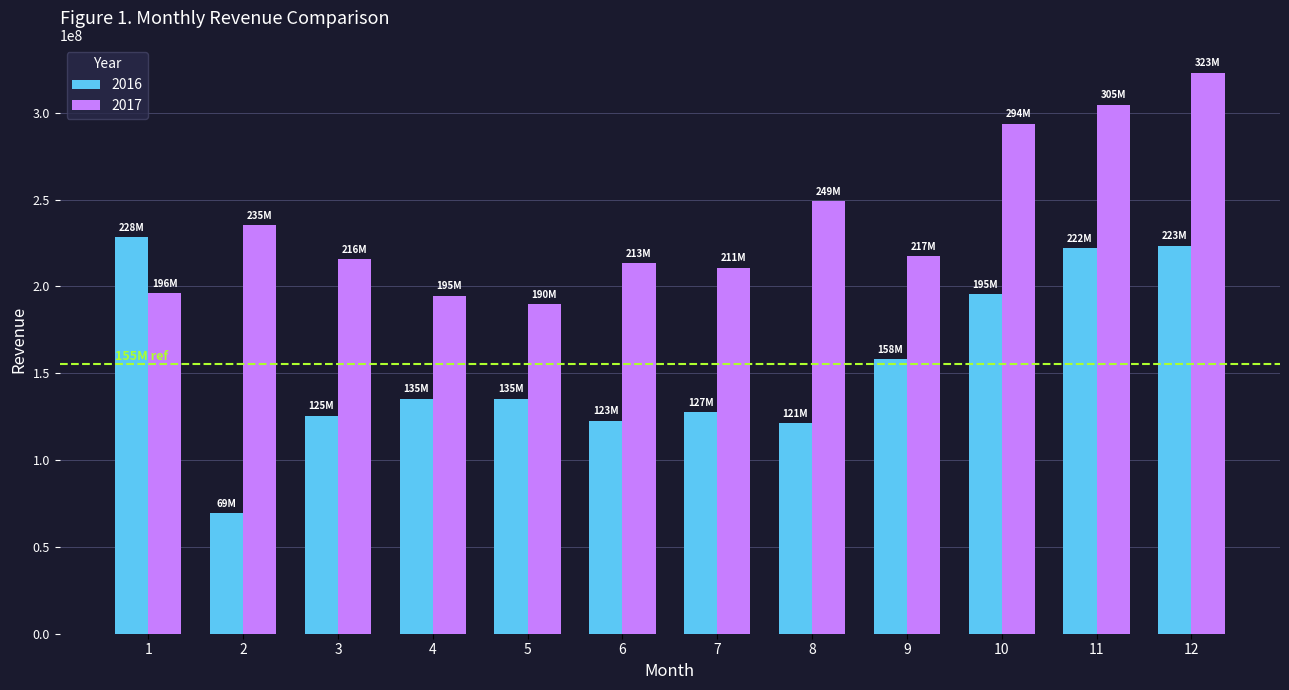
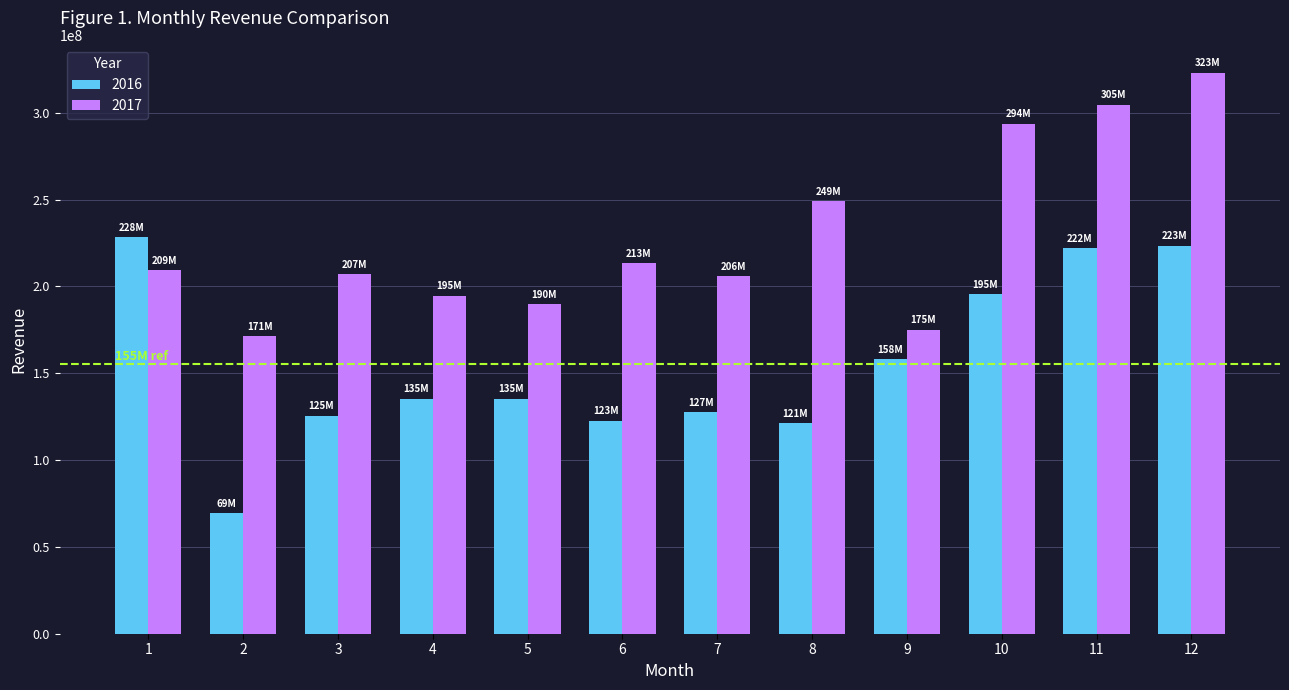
  {
    "2016": {
      "1": "228M",
      "2": "69M",
      "3": "125M",
      "4": "135M",
      "5": "135M",
      "6": "123M",
      "7": "127M",
      "8": "121M",
      "9": "158M",
      "10": "195M",
      "11": "222M",
      "12": "223M"
    },
    "2017": {
-     "1": "196M",
-     "2": "235M",
-     "3": "216M",
+     "1": "209M",
+     "2": "171M",
+     "3": "207M",
      "4": "195M",
      "5": "190M",
      "6": "213M",
-     "7": "211M",
+     "7": "206M",
      "8": "249M",
-     "9": "217M",
+     "9": "175M",
      "10": "294M",
      "11": "305M",
      "12": "323M"
    }
  }
